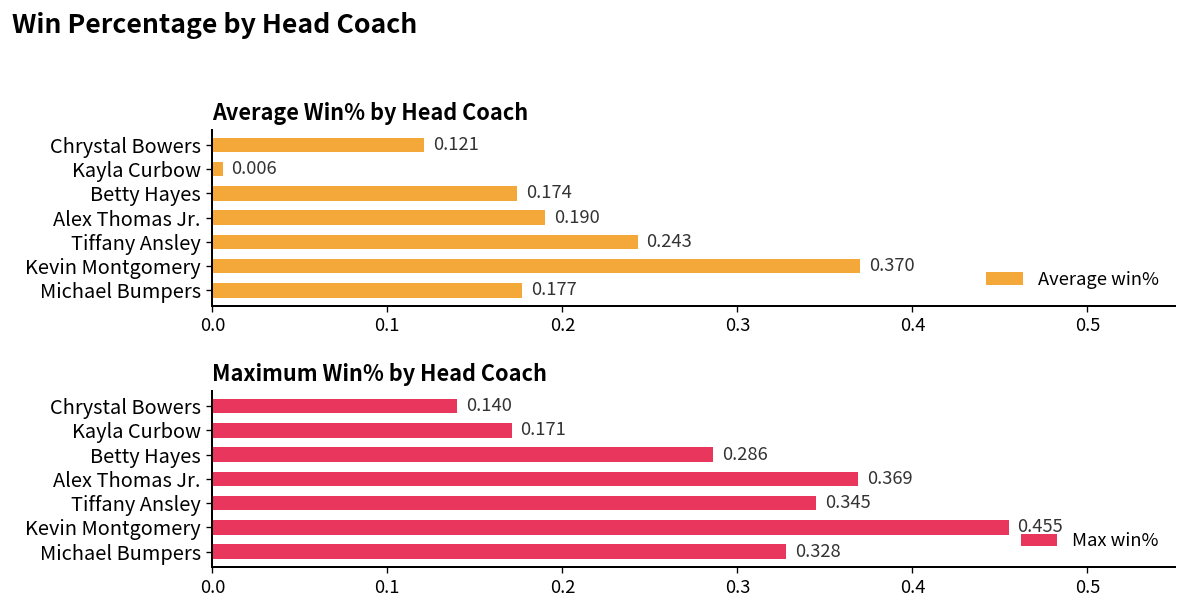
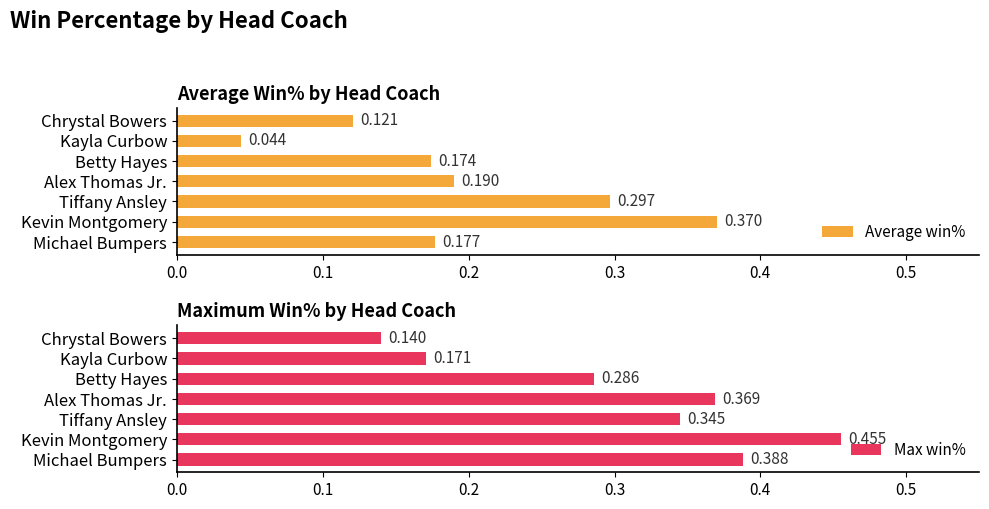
  {
    "Average Win% by Head Coach": {
      "Chrystal Bowers": 0.121,
-     "Kayla Curbow": 0.006,
+     "Kayla Curbow": 0.044,
      "Betty Hayes": 0.174,
      "Alex Thomas Jr.": 0.190,
-     "Tiffany Ansley": 0.243,
+     "Tiffany Ansley": 0.297,
      "Kevin Montgomery": 0.370,
      "Michael Bumpers": 0.177
    },
    "Maximum Win% by Head Coach": {
      "Chrystal Bowers": 0.140,
      "Kayla Curbow": 0.171,
      "Betty Hayes": 0.286,
      "Alex Thomas Jr.": 0.369,
      "Tiffany Ansley": 0.345,
      "Kevin Montgomery": 0.455,
-     "Michael Bumpers": 0.328
+     "Michael Bumpers": 0.388
    }
  }
